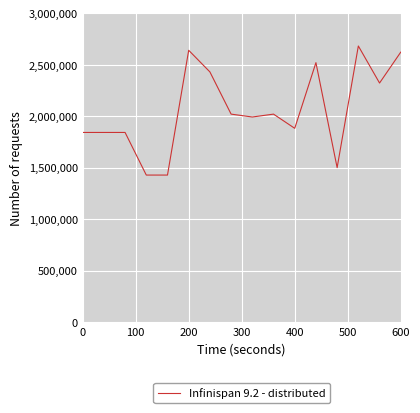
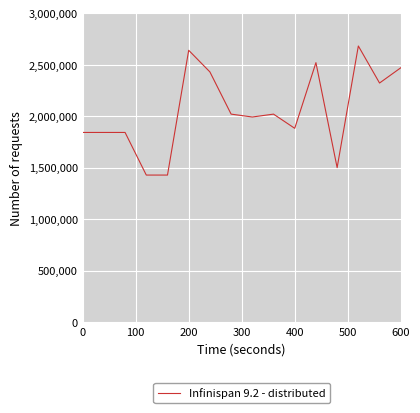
  {
    "0": "1,840,000",
    "200": "2,640,000",
    "400": "1,880,000",
-   "600": "2,620,000"
+   "600": "2,470,000"
  }
